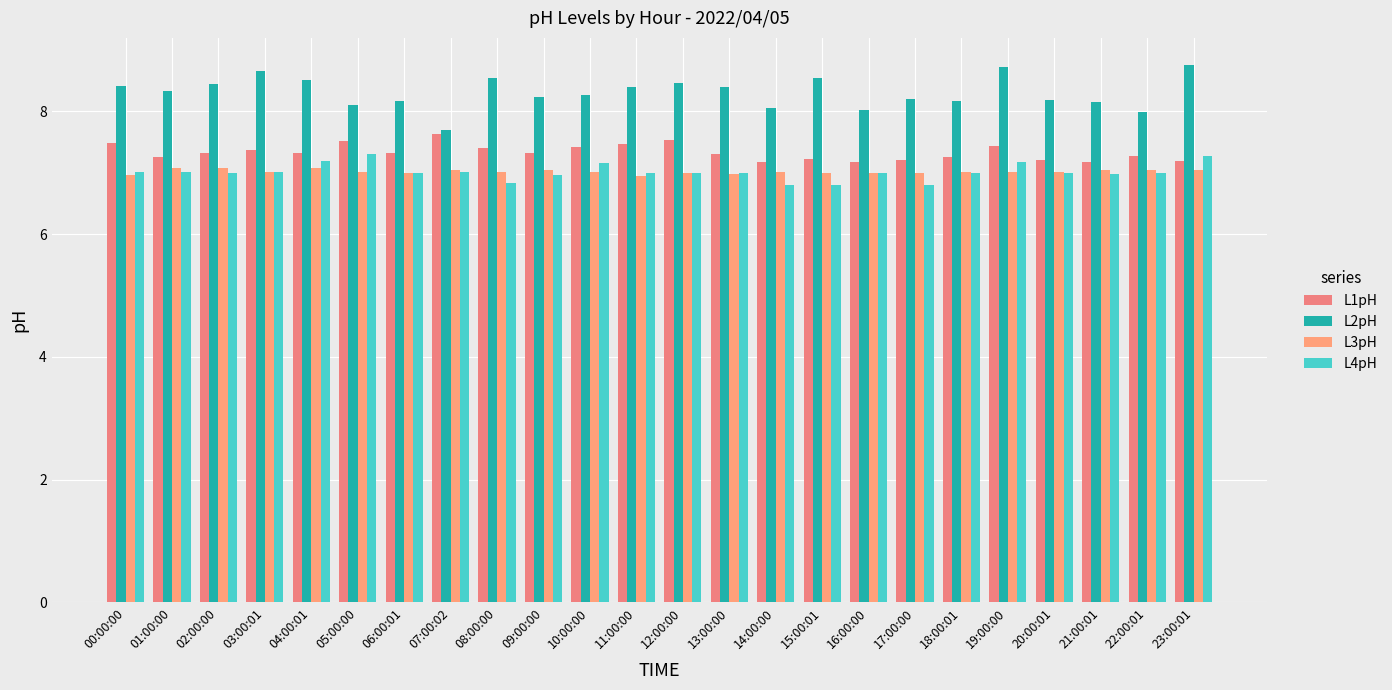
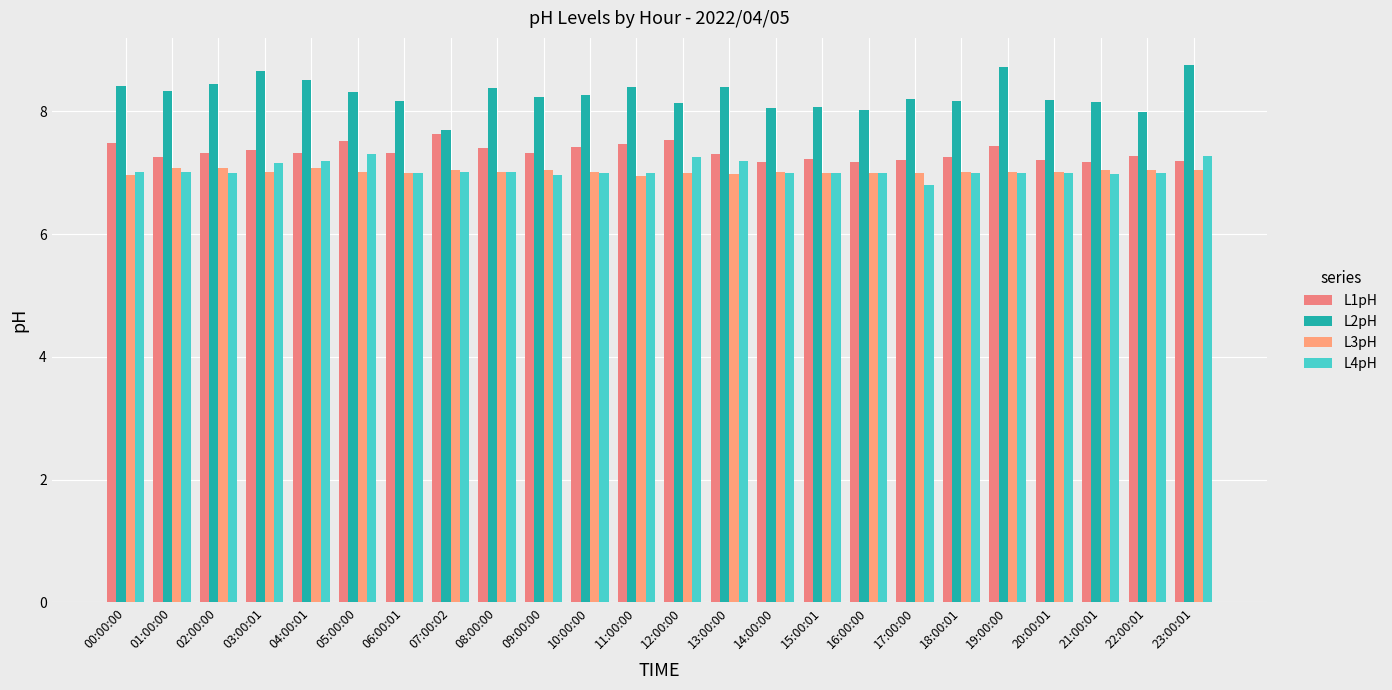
  {
    "L2pH": {
      "00:00:00": 8.4,
      "01:00:00": 8.3,
      "02:00:00": 8.5,
      "03:00:01": 8.7,
      "04:00:01": 8.5,
-     "05:00:00": 8.1,
+     "05:00:00": 8.3,
      "06:00:01": 8.2,
      "07:00:02": 7.7,
-     "08:00:00": 8.6,
+     "08:00:00": 8.4,
      "09:00:00": 8.2,
      "10:00:00": 8.3,
      "11:00:00": 8.4,
-     "12:00:00": 8.5,
+     "12:00:00": 8.1,
      "13:00:00": 8.4,
      "14:00:00": 8.1,
-     "15:00:01": 8.6,
+     "15:00:01": 8.1,
      "16:00:00": 8.0,
      "17:00:00": 8.2,
      "18:00:01": 8.2,
      "19:00:00": 8.7,
      "20:00:01": 8.2,
      "21:00:01": 8.2,
      "22:00:01": 8.0,
      "23:00:01": 8.8
    },
    "L4pH": {
      "00:00:00": 7.0,
      "01:00:00": 7.0,
      "02:00:00": 7.0,
-     "03:00:01": 7.0,
+     "03:00:01": 7.2,
      "04:00:01": 7.2,
      "05:00:00": 7.3,
      "06:00:01": 7.0,
      "07:00:02": 7.0,
-     "08:00:00": 6.8,
+     "08:00:00": 7.0,
      "09:00:00": 7.0,
-     "10:00:00": 7.2,
+     "10:00:00": 7.0,
      "11:00:00": 7.0,
-     "12:00:00": 7.0,
-     "13:00:00": 7.0,
-     "14:00:00": 6.8,
-     "15:00:01": 6.8,
+     "12:00:00": 7.3,
+     "13:00:00": 7.2,
+     "14:00:00": 7.0,
+     "15:00:01": 7.0,
      "16:00:00": 7.0,
      "17:00:00": 6.8,
      "18:00:01": 7.0,
-     "19:00:00": 7.2,
+     "19:00:00": 7.0,
      "20:00:01": 7.0,
      "21:00:01": 7.0,
      "22:00:01": 7.0,
      "23:00:01": 7.3
    }
  }
